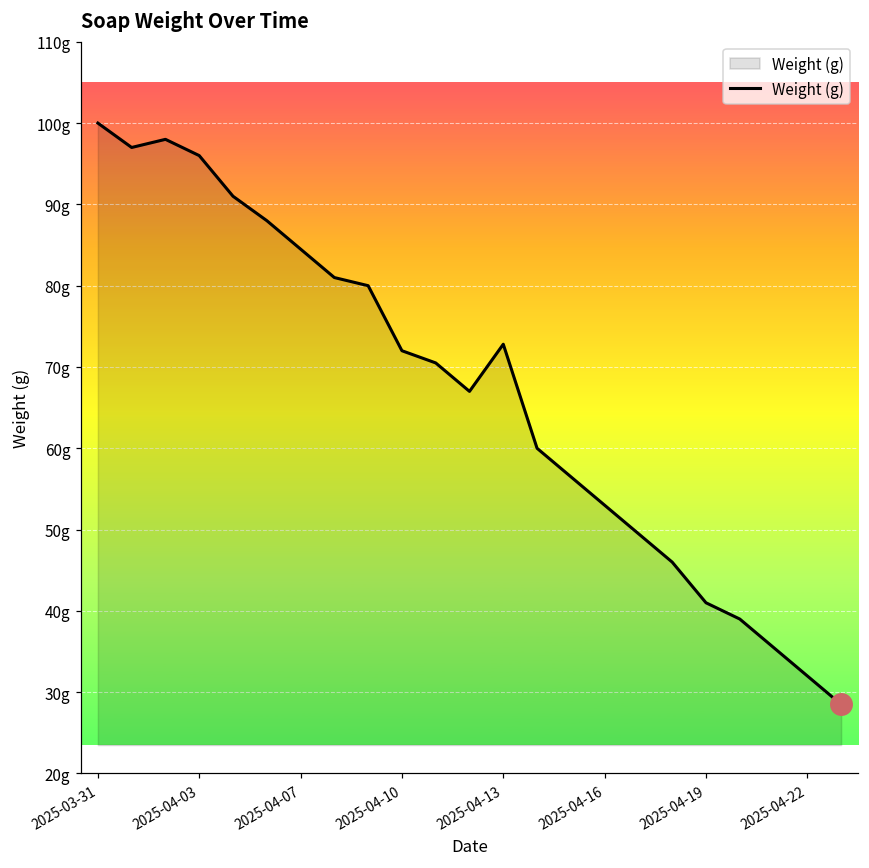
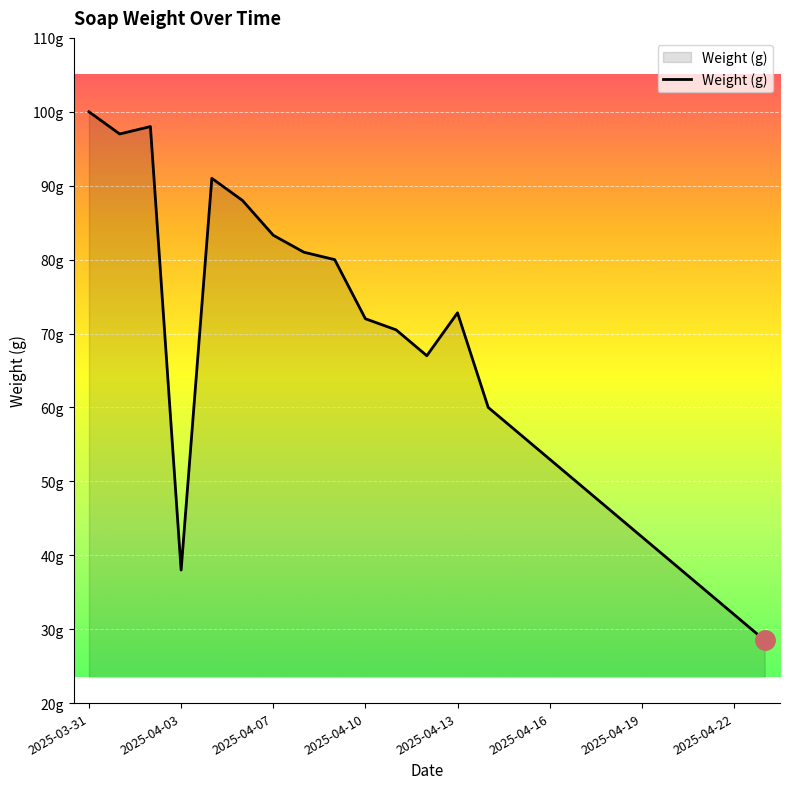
  {
    "Weight (g)": {
      "2025-03-31": "100g",
-     "2025-04-03": "96g",
-     "2025-04-07": "85g",
+     "2025-04-03": "38g",
+     "2025-04-07": "83g",
      "2025-04-10": "72g",
      "2025-04-13": "73g",
      "2025-04-16": "53g",
-     "2025-04-19": "41g",
+     "2025-04-19": "43g",
      "2025-04-22": "32g"
    }
  }
